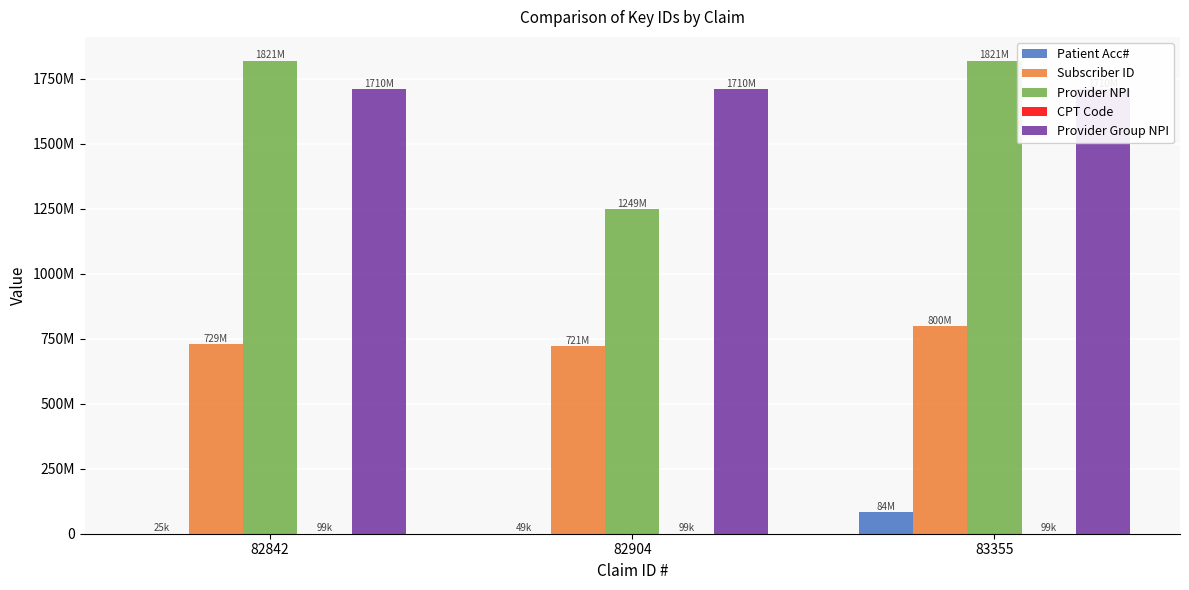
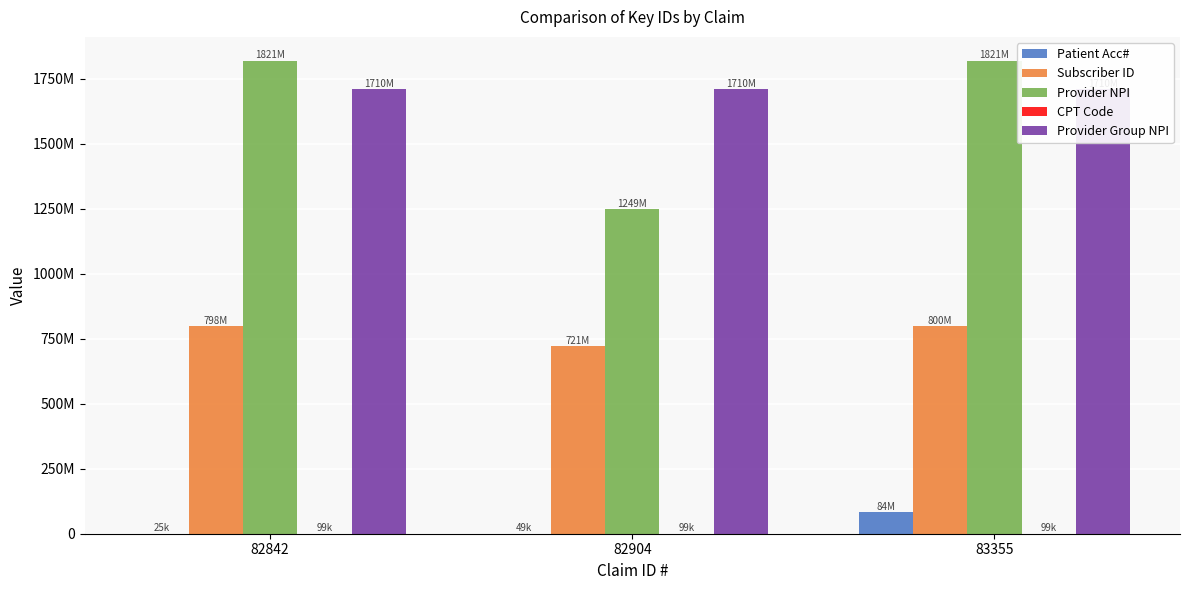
  {
    "Patient Acc#": {
      "82842": "25k",
      "82904": "49k",
      "83355": "84M"
    },
    "Subscriber ID": {
-     "82842": "729M",
+     "82842": "798M",
      "82904": "721M",
      "83355": "800M"
    },
    "Provider NPI": {
      "82842": "1821M",
      "82904": "1249M",
      "83355": "1821M"
    },
    "CPT Code": {
      "82842": "99k",
      "82904": "99k",
      "83355": "99k"
    },
    "Provider Group NPI": {
      "82842": "1710M",
      "82904": "1710M"
    }
  }
